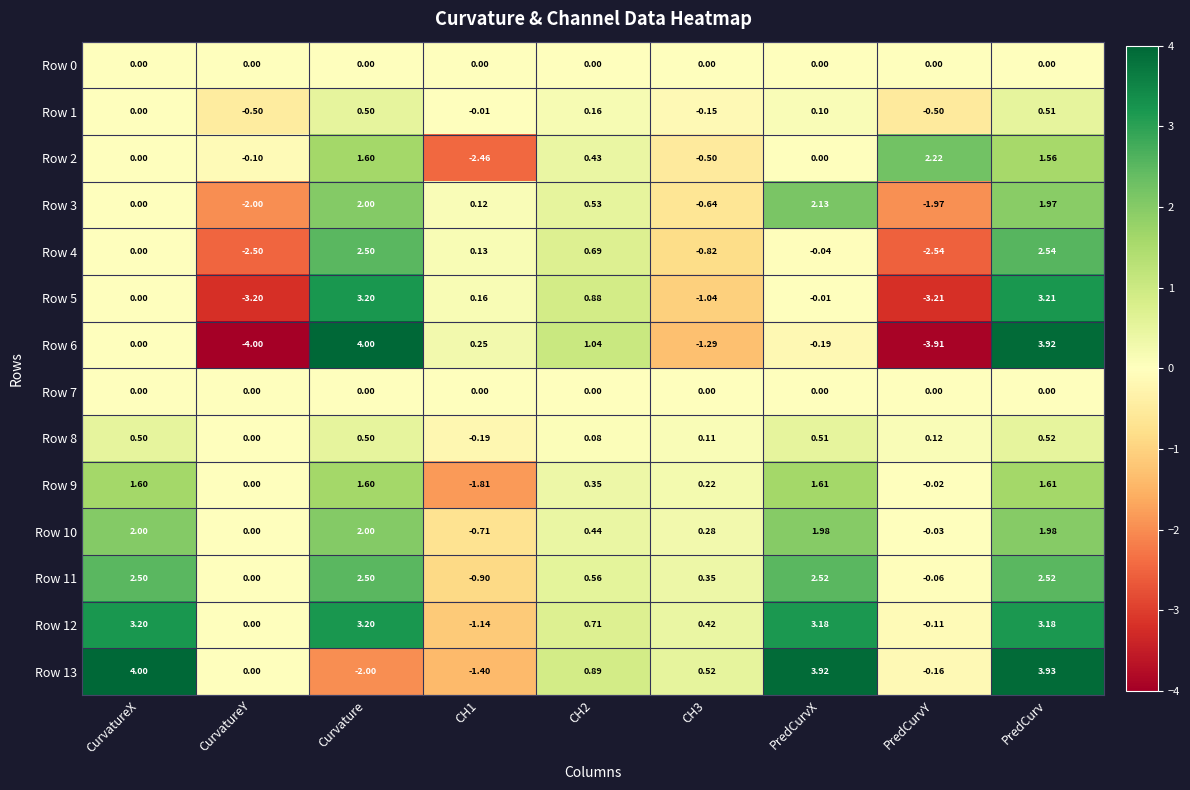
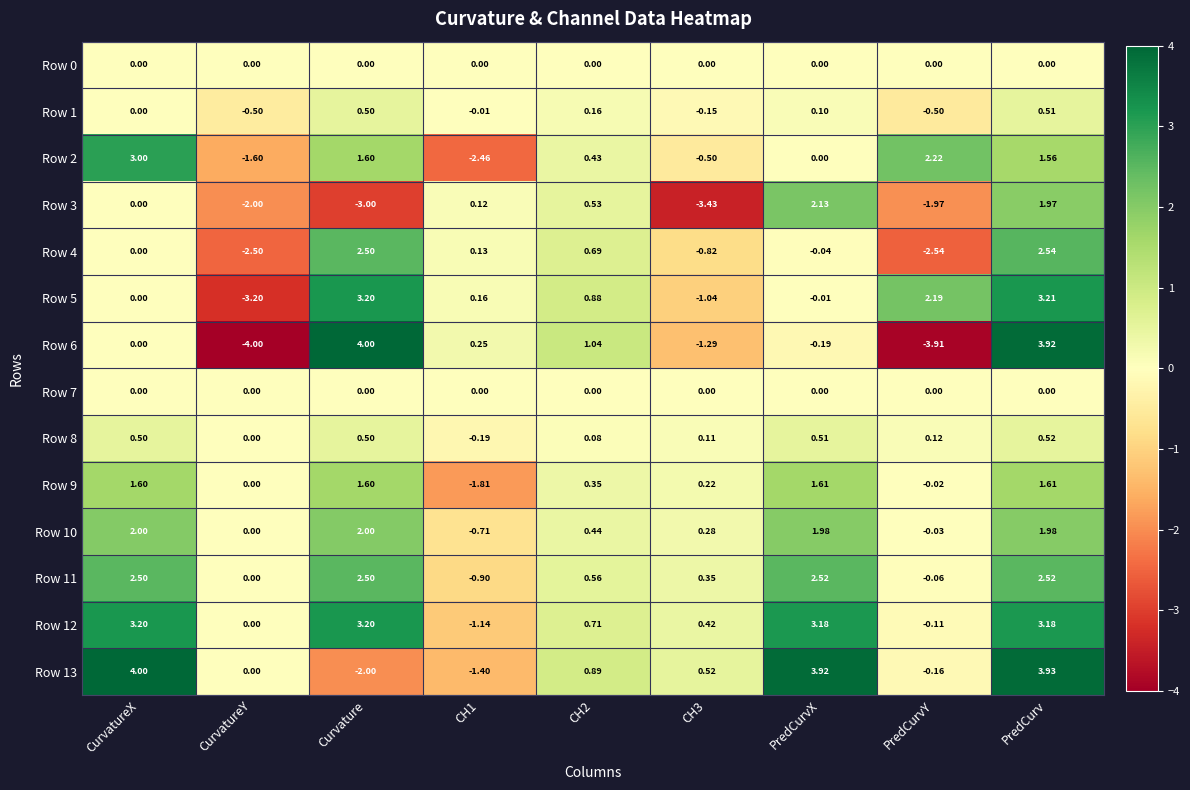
  {
    "Row 0": {
      "CurvatureX": 0.00,
      "CurvatureY": 0.00,
      "Curvature": 0.00,
      "CH1": 0.00,
      "CH2": 0.00,
      "CH3": 0.00,
      "PredCurvX": 0.00,
      "PredCurvY": 0.00,
      "PredCurv": 0.00
    },
    "Row 1": {
      "CurvatureX": 0.00,
      "CurvatureY": -0.50,
      "Curvature": 0.50,
      "CH1": -0.01,
      "CH2": 0.16,
      "CH3": -0.15,
      "PredCurvX": 0.10,
      "PredCurvY": -0.50,
      "PredCurv": 0.51
    },
    "Row 2": {
-     "CurvatureX": 0.00,
-     "CurvatureY": -0.10,
+     "CurvatureX": 3.00,
+     "CurvatureY": -1.60,
      "Curvature": 1.60,
      "CH1": -2.46,
      "CH2": 0.43,
      "CH3": -0.50,
      "PredCurvX": 0.00,
      "PredCurvY": 2.22,
      "PredCurv": 1.56
    },
    "Row 3": {
      "CurvatureX": 0.00,
      "CurvatureY": -2.00,
-     "Curvature": 2.00,
+     "Curvature": -3.00,
      "CH1": 0.12,
      "CH2": 0.53,
-     "CH3": -0.64,
+     "CH3": -3.43,
      "PredCurvX": 2.13,
      "PredCurvY": -1.97,
      "PredCurv": 1.97
    },
    "Row 4": {
      "CurvatureX": 0.00,
      "CurvatureY": -2.50,
      "Curvature": 2.50,
      "CH1": 0.13,
      "CH2": 0.69,
      "CH3": -0.82,
      "PredCurvX": -0.04,
      "PredCurvY": -2.54,
      "PredCurv": 2.54
    },
    "Row 5": {
      "CurvatureX": 0.00,
      "CurvatureY": -3.20,
      "Curvature": 3.20,
      "CH1": 0.16,
      "CH2": 0.88,
      "CH3": -1.04,
      "PredCurvX": -0.01,
-     "PredCurvY": -3.21,
+     "PredCurvY": 2.19,
      "PredCurv": 3.21
    },
    "Row 6": {
      "CurvatureX": 0.00,
      "CurvatureY": -4.00,
      "Curvature": 4.00,
      "CH1": 0.25,
      "CH2": 1.04,
      "CH3": -1.29,
      "PredCurvX": -0.19,
      "PredCurvY": -3.91,
      "PredCurv": 3.92
    },
    "Row 7": {
      "CurvatureX": 0.00,
      "CurvatureY": 0.00,
      "Curvature": 0.00,
      "CH1": 0.00,
      "CH2": 0.00,
      "CH3": 0.00,
      "PredCurvX": 0.00,
      "PredCurvY": 0.00,
      "PredCurv": 0.00
    },
    "Row 8": {
      "CurvatureX": 0.50,
      "CurvatureY": 0.00,
      "Curvature": 0.50,
      "CH1": -0.19,
      "CH2": 0.08,
      "CH3": 0.11,
      "PredCurvX": 0.51,
      "PredCurvY": 0.12,
      "PredCurv": 0.52
    },
    "Row 9": {
      "CurvatureX": 1.60,
      "CurvatureY": 0.00,
      "Curvature": 1.60,
      "CH1": -1.81,
      "CH2": 0.35,
      "CH3": 0.22,
      "PredCurvX": 1.61,
      "PredCurvY": -0.02,
      "PredCurv": 1.61
    },
    "Row 10": {
      "CurvatureX": 2.00,
      "CurvatureY": 0.00,
      "Curvature": 2.00,
      "CH1": -0.71,
      "CH2": 0.44,
      "CH3": 0.28,
      "PredCurvX": 1.98,
      "PredCurvY": -0.03,
      "PredCurv": 1.98
    },
    "Row 11": {
      "CurvatureX": 2.50,
      "CurvatureY": 0.00,
      "Curvature": 2.50,
      "CH1": -0.90,
      "CH2": 0.56,
      "CH3": 0.35,
      "PredCurvX": 2.52,
      "PredCurvY": -0.06,
      "PredCurv": 2.52
    },
    "Row 12": {
      "CurvatureX": 3.20,
      "CurvatureY": 0.00,
      "Curvature": 3.20,
      "CH1": -1.14,
      "CH2": 0.71,
      "CH3": 0.42,
      "PredCurvX": 3.18,
      "PredCurvY": -0.11,
      "PredCurv": 3.18
    },
    "Row 13": {
      "CurvatureX": 4.00,
      "CurvatureY": 0.00,
      "Curvature": -2.00,
      "CH1": -1.40,
      "CH2": 0.89,
      "CH3": 0.52,
      "PredCurvX": 3.92,
      "PredCurvY": -0.16,
      "PredCurv": 3.93
    }
  }
